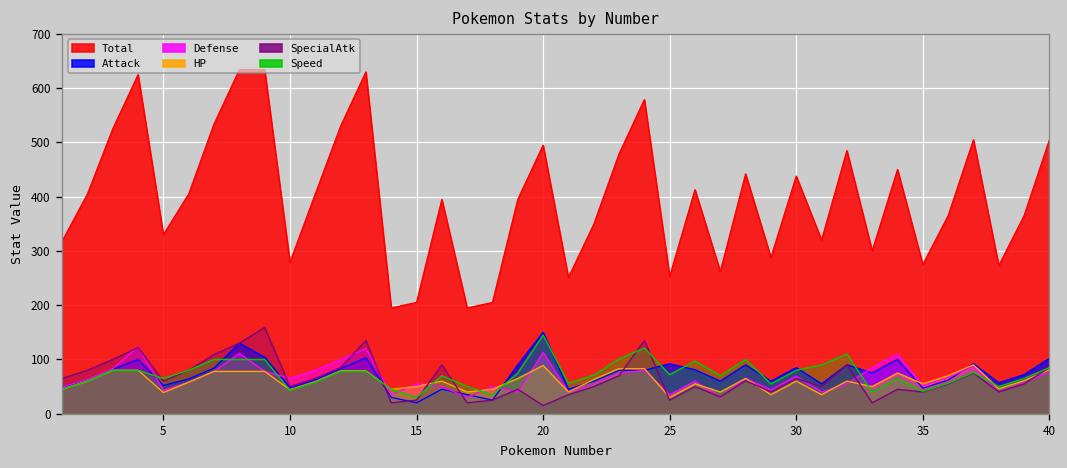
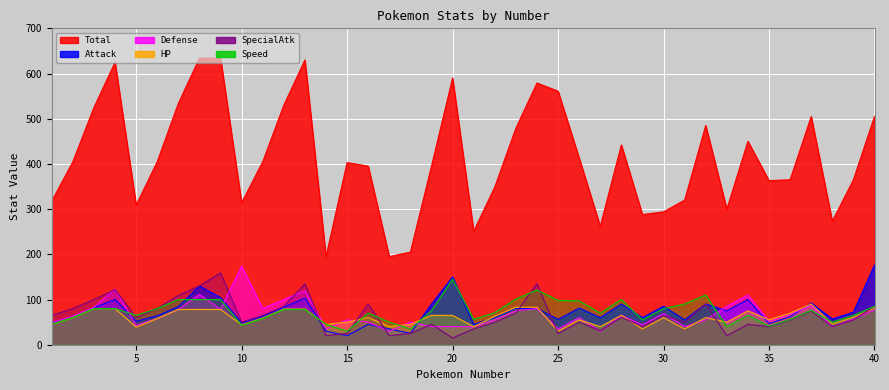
  {
    "Total": {
-     "5": 330,
-     "10": 280,
-     "15": 210,
-     "20": 500,
-     "25": 250,
-     "30": 440,
-     "35": 280,
+     "5": 310,
+     "10": 310,
+     "15": 400,
+     "20": 590,
+     "25": 560,
+     "30": 290,
+     "35": 360,
      "40": 510
    },
    "Attack": {
      "5": 50,
-     "25": 90,
-     "40": 100
+     "25": 60,
+     "40": 180
    },
    "Defense": {
-     "10": 70,
-     "20": 110
+     "10": 170,
+     "20": 40
    },
    "HP": {
-     "20": 90
+     "20": 70
    },
    "SpecialAtk": {
      "20": 20
    },
    "Speed": {
-     "25": 70
+     "25": 100
    }
  }
